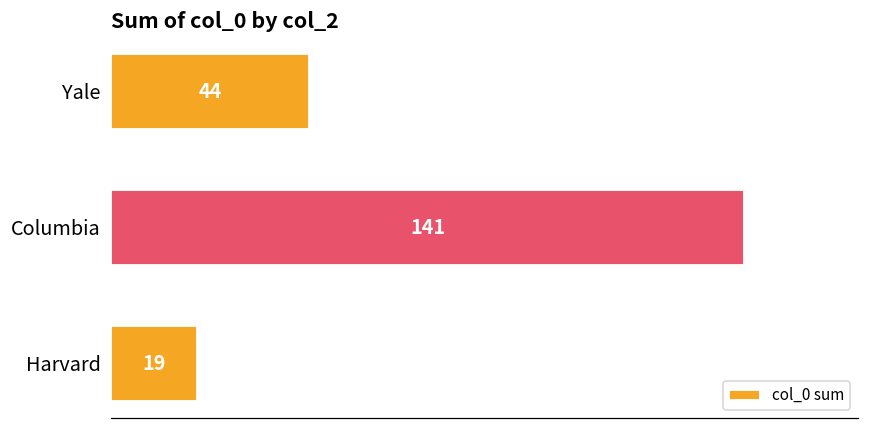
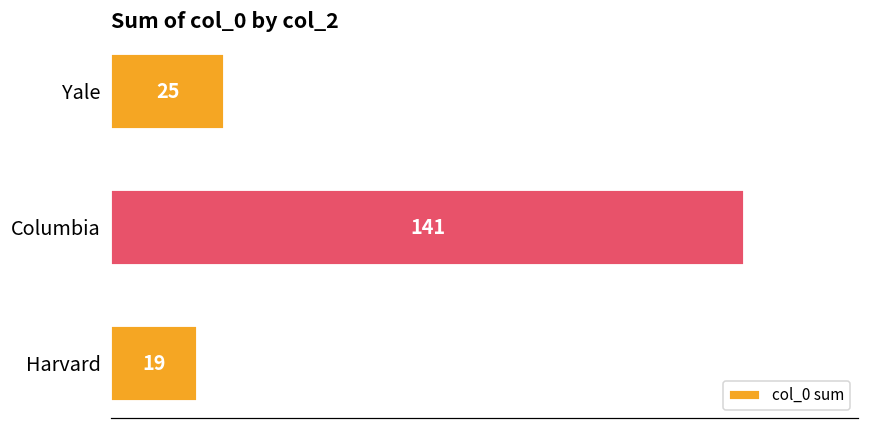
  {
-   "Yale": 44,
+   "Yale": 25,
    "Columbia": 141,
    "Harvard": 19
  }
